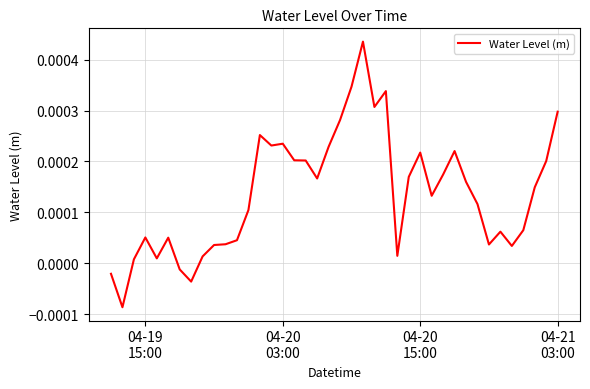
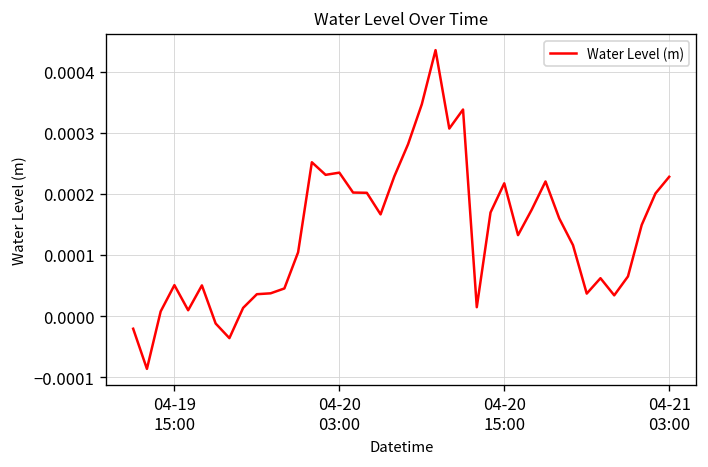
  {
    "04-19 15:00": 0.00005,
    "04-20 03:00": 0.00023,
    "04-20 15:00": 0.00022,
-   "04-21 03:00": 0.00030
+   "04-21 03:00": 0.00023
  }
